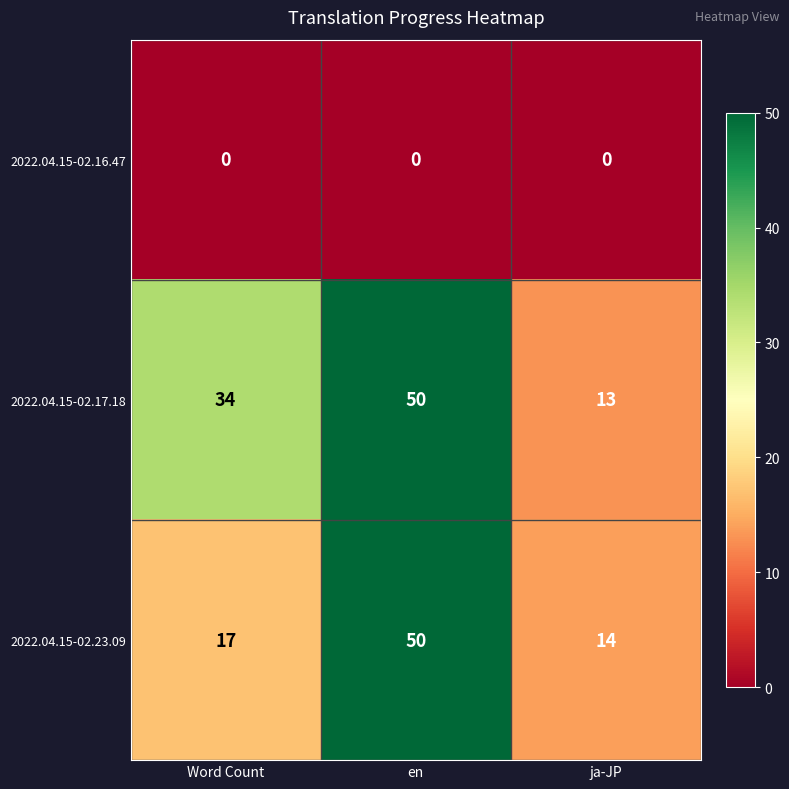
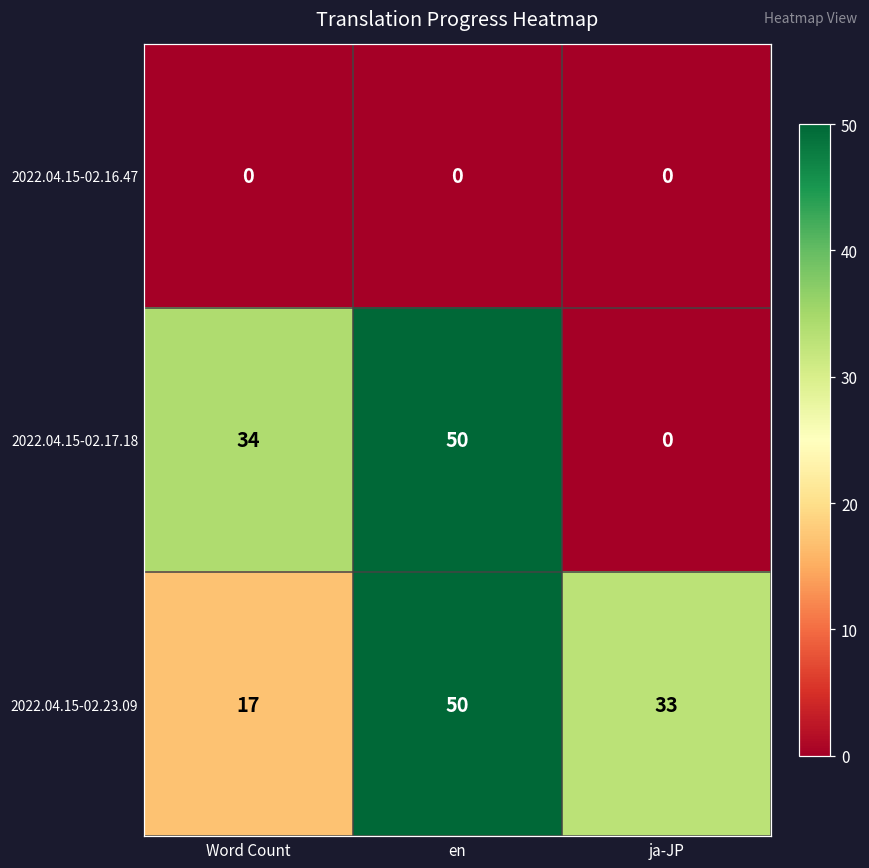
  {
    "2022.04.15-02.16.47": {
      "Word Count": 0,
      "en": 0,
      "ja-JP": 0
    },
    "2022.04.15-02.17.18": {
      "Word Count": 34,
      "en": 50,
-     "ja-JP": 13
+     "ja-JP": 0
    },
    "2022.04.15-02.23.09": {
      "Word Count": 17,
      "en": 50,
-     "ja-JP": 14
+     "ja-JP": 33
    }
  }
